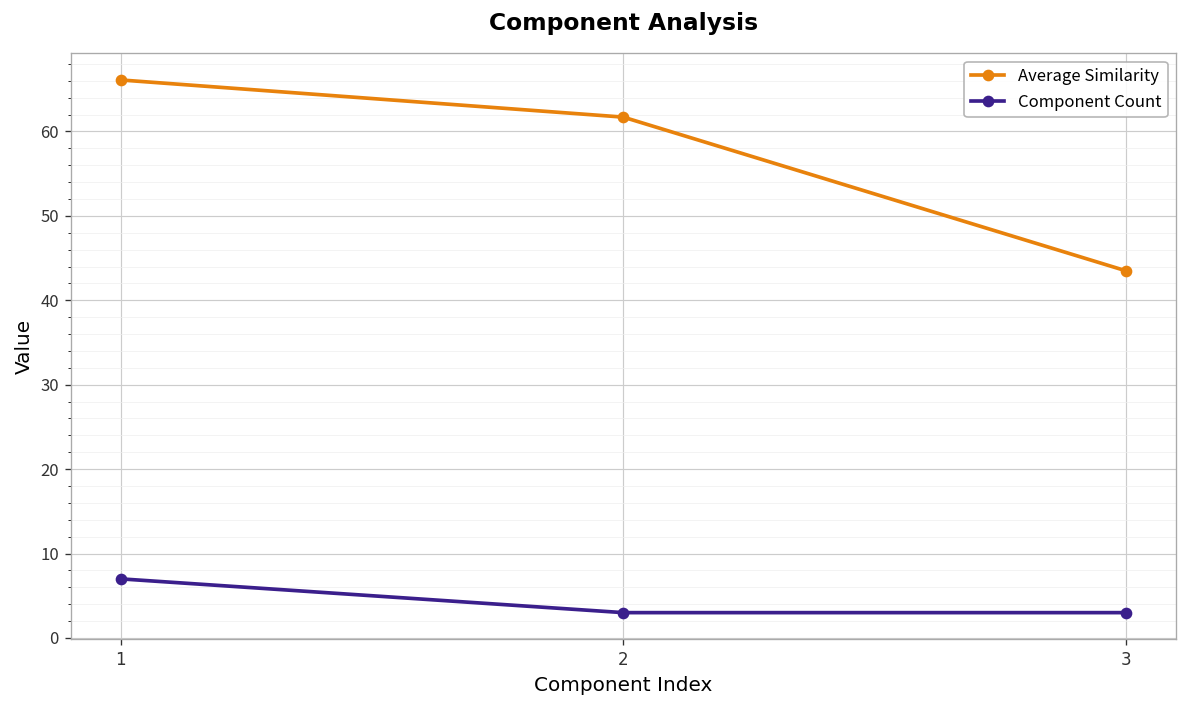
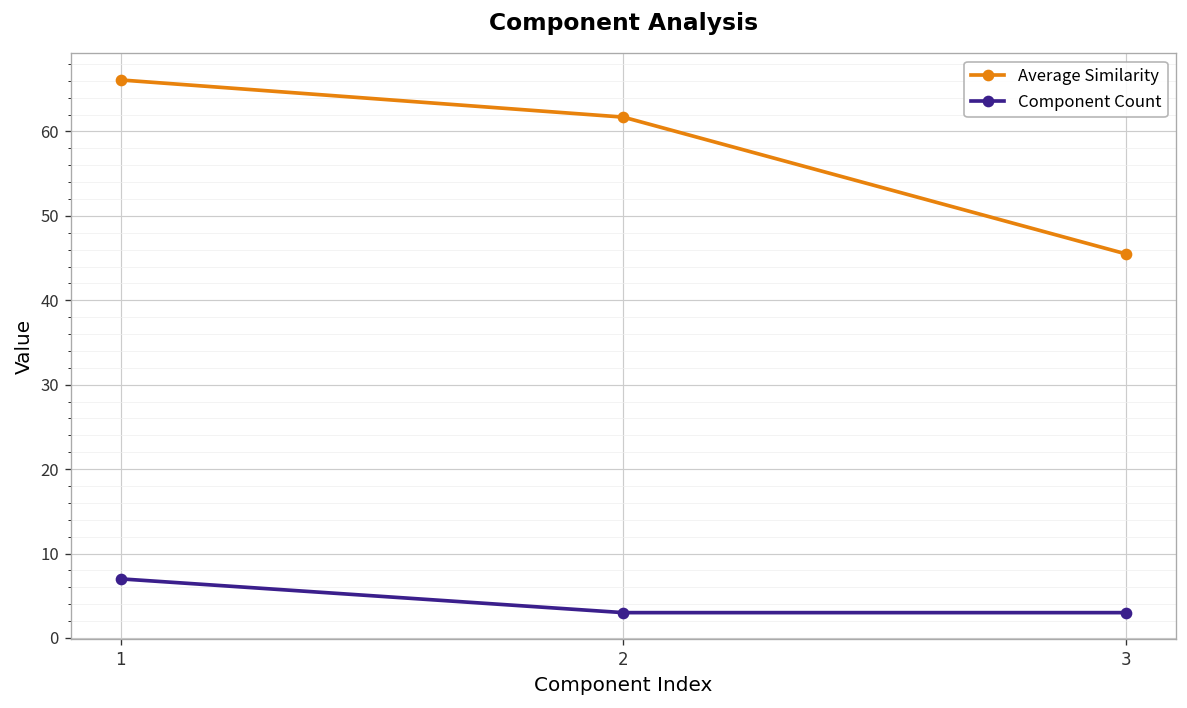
  {
    "Average Similarity": {
      "1": 66,
      "2": 62,
-     "3": 44
+     "3": 46
    },
    "Component Count": {
      "1": 7,
      "2": 3,
      "3": 3
    }
  }
